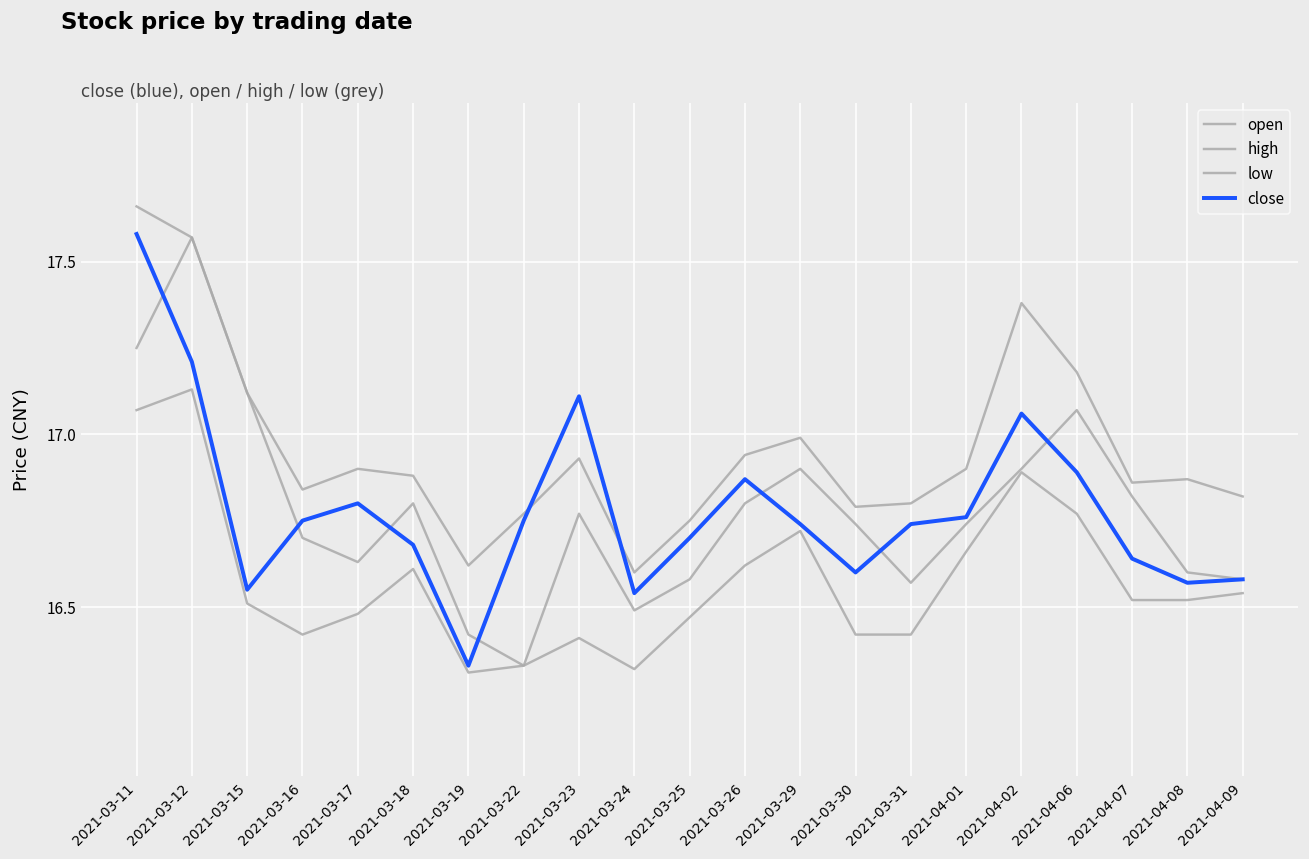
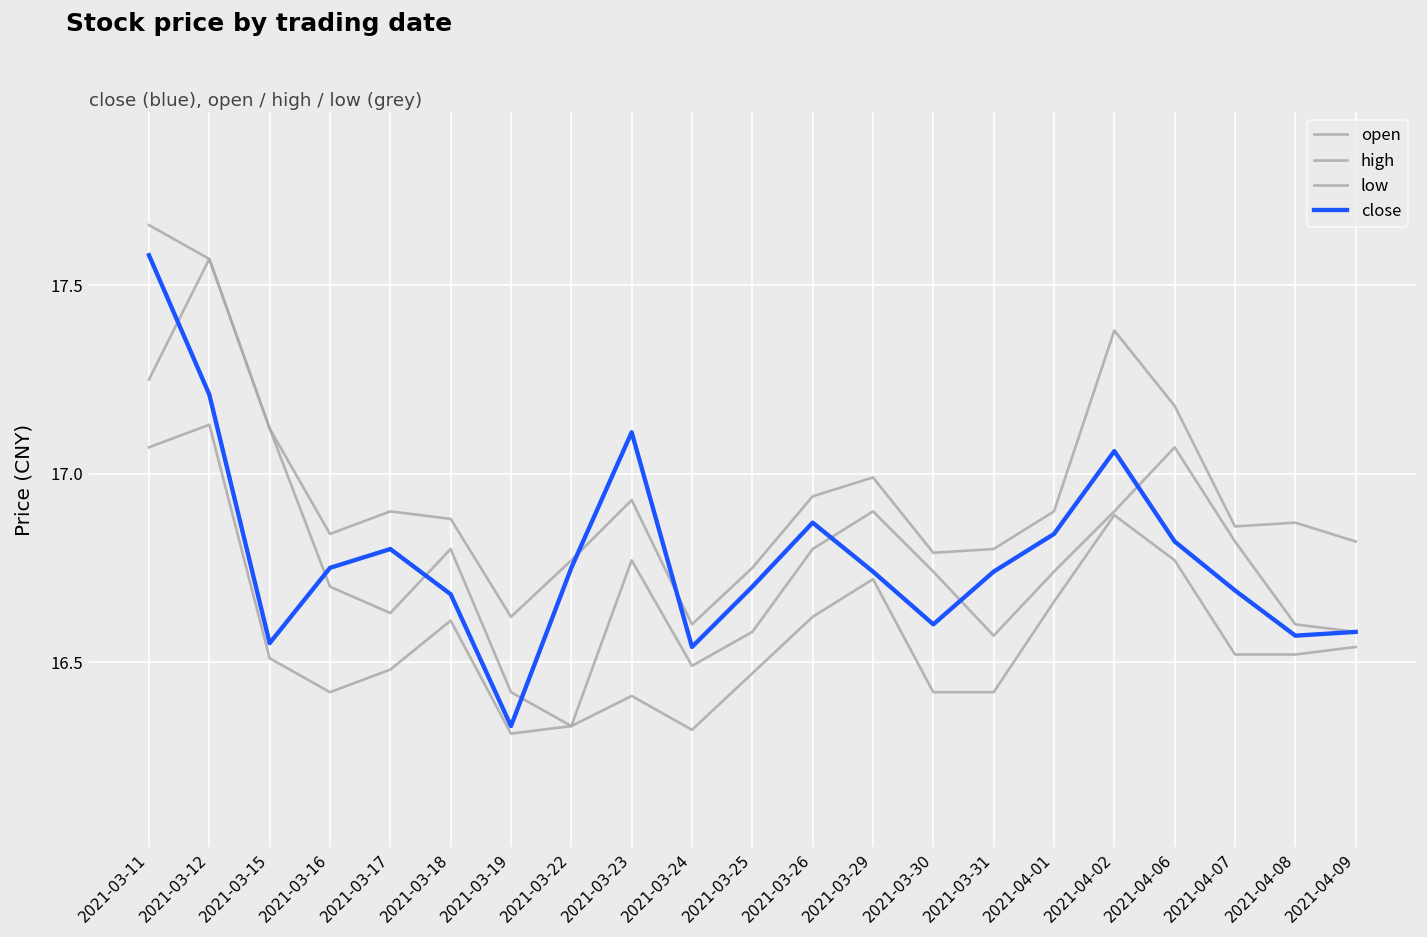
  {
    "close": {
      "2021-03-11": 17.58,
      "2021-03-12": 17.21,
      "2021-03-15": 16.55,
      "2021-03-16": 16.75,
      "2021-03-17": 16.80,
      "2021-03-18": 16.68,
      "2021-03-19": 16.33,
      "2021-03-22": 16.75,
      "2021-03-23": 17.11,
      "2021-03-24": 16.54,
      "2021-03-25": 16.70,
      "2021-03-26": 16.87,
      "2021-03-29": 16.74,
      "2021-03-30": 16.60,
      "2021-03-31": 16.74,
-     "2021-04-01": 16.76,
+     "2021-04-01": 16.84,
      "2021-04-02": 17.06,
-     "2021-04-06": 16.89,
-     "2021-04-07": 16.64,
+     "2021-04-06": 16.82,
+     "2021-04-07": 16.69,
      "2021-04-08": 16.57
    }
  }
